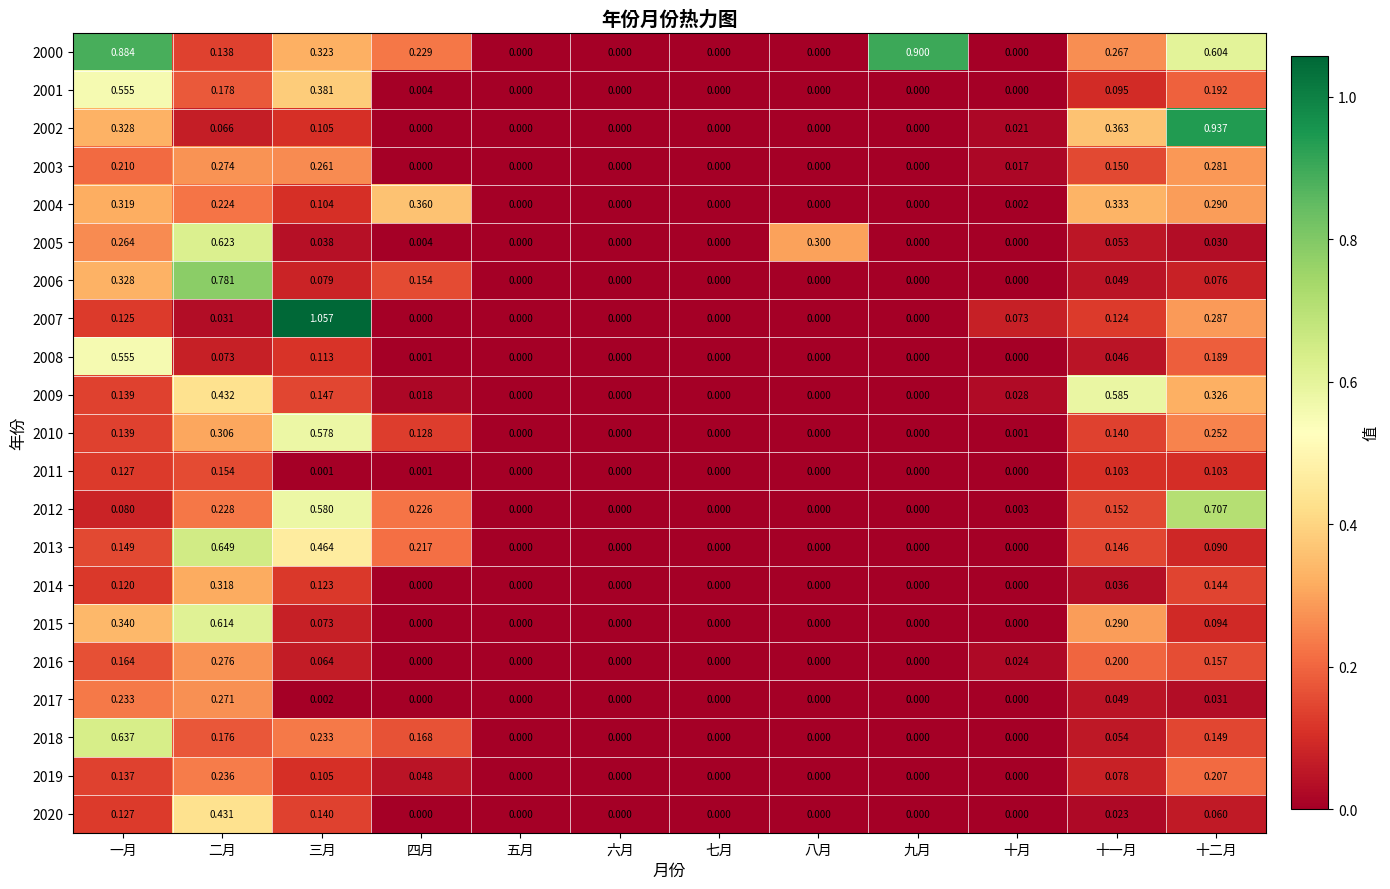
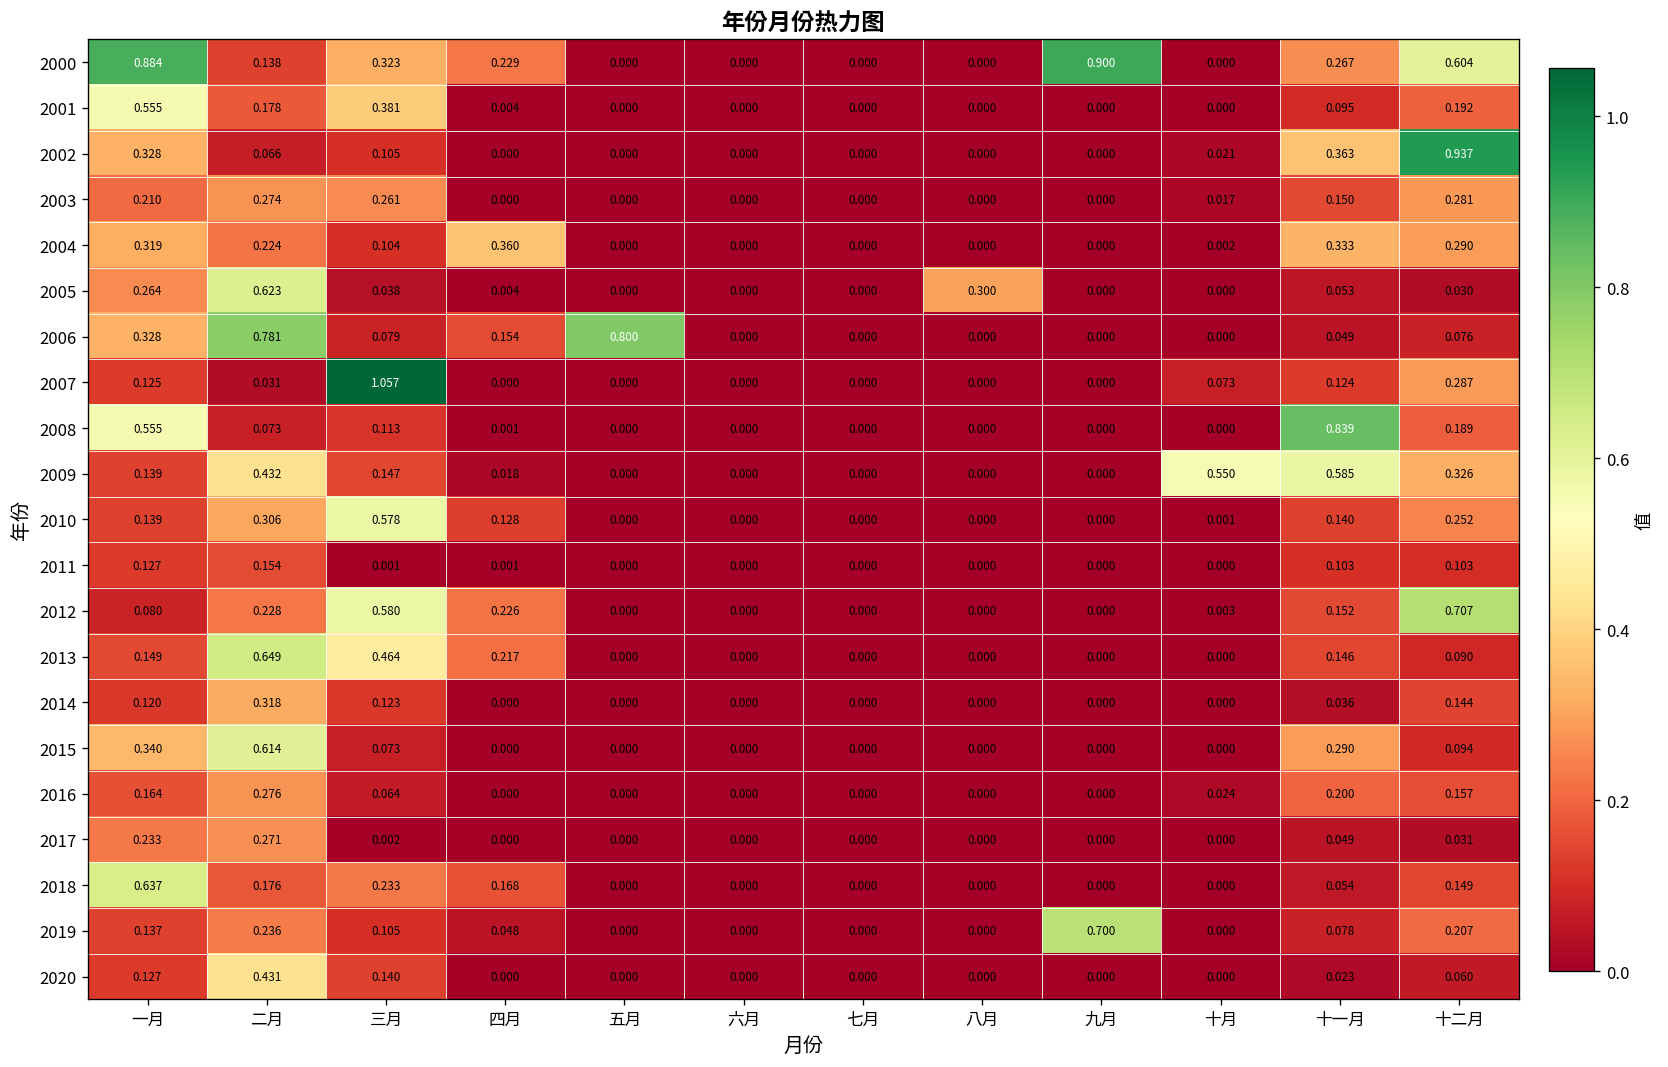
  {
    "2006": {
      "一月": 0.328,
      "二月": 0.781,
      "三月": 0.079,
      "四月": 0.154,
-     "五月": 0.000,
+     "五月": 0.800,
      "六月": 0.000,
      "七月": 0.000,
      "八月": 0.000,
      "九月": 0.000,
      "十月": 0.000,
      "十一月": 0.049,
      "十二月": 0.076
    },
    "2008": {
      "一月": 0.555,
      "二月": 0.073,
      "三月": 0.113,
      "四月": 0.001,
      "五月": 0.000,
      "六月": 0.000,
      "七月": 0.000,
      "八月": 0.000,
      "九月": 0.000,
      "十月": 0.000,
-     "十一月": 0.046,
+     "十一月": 0.839,
      "十二月": 0.189
    },
    "2009": {
      "一月": 0.139,
      "二月": 0.432,
      "三月": 0.147,
      "四月": 0.018,
      "五月": 0.000,
      "六月": 0.000,
      "七月": 0.000,
      "八月": 0.000,
      "九月": 0.000,
-     "十月": 0.028,
+     "十月": 0.550,
      "十一月": 0.585,
      "十二月": 0.326
    },
    "2019": {
      "一月": 0.137,
      "二月": 0.236,
      "三月": 0.105,
      "四月": 0.048,
      "五月": 0.000,
      "六月": 0.000,
      "七月": 0.000,
      "八月": 0.000,
-     "九月": 0.000,
+     "九月": 0.700,
      "十月": 0.000,
      "十一月": 0.078,
      "十二月": 0.207
    }
  }
